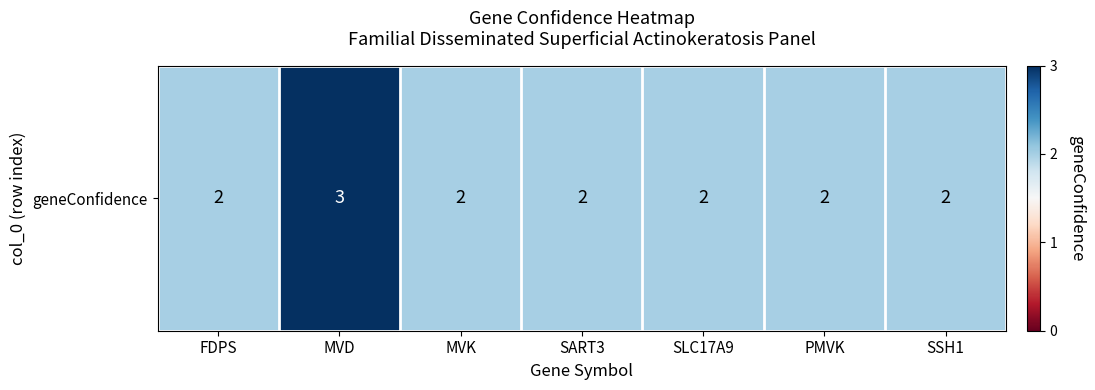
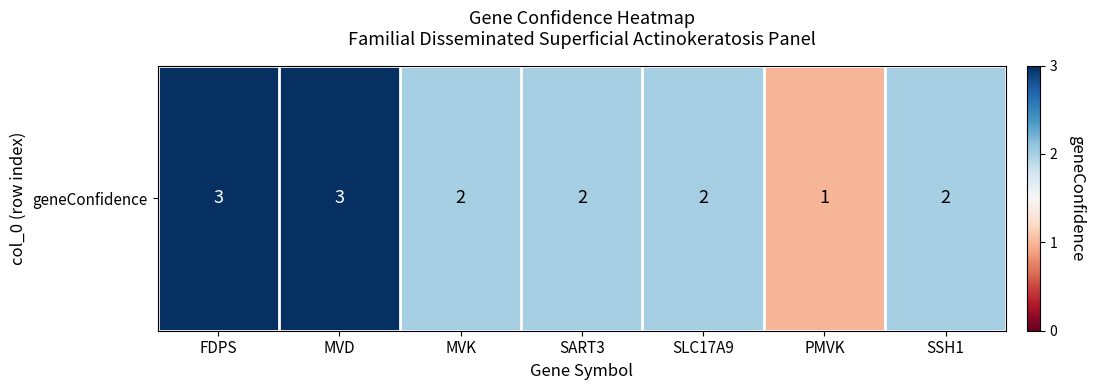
  {
    "geneConfidence": {
-     "FDPS": 2,
+     "FDPS": 3,
      "MVD": 3,
      "MVK": 2,
      "SART3": 2,
      "SLC17A9": 2,
-     "PMVK": 2,
+     "PMVK": 1,
      "SSH1": 2
    }
  }
